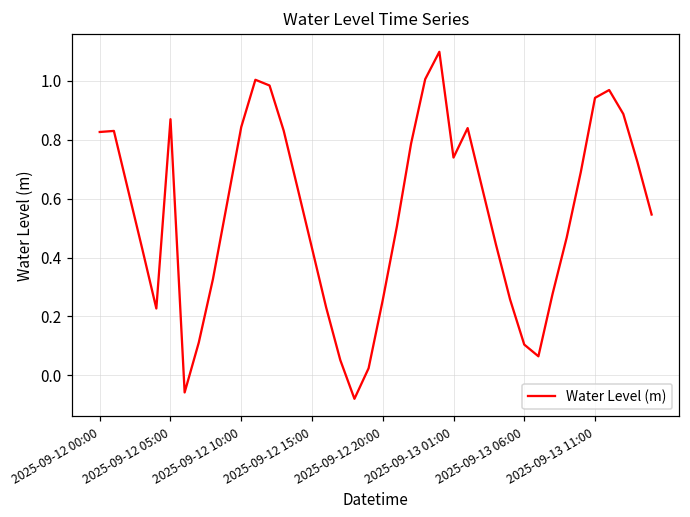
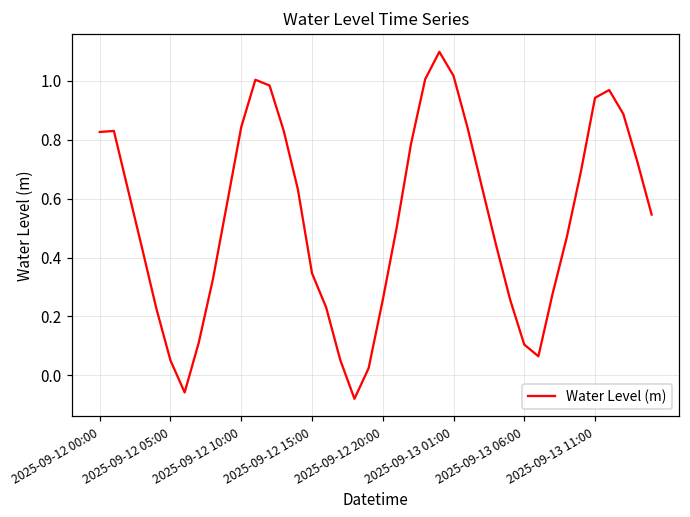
  {
    "2025-09-12 00:00": 0.83,
-   "2025-09-12 05:00": 0.87,
+   "2025-09-12 05:00": 0.05,
    "2025-09-12 10:00": 0.84,
-   "2025-09-12 15:00": 0.43,
+   "2025-09-12 15:00": 0.35,
    "2025-09-12 20:00": 0.26,
-   "2025-09-13 01:00": 0.74,
+   "2025-09-13 01:00": 1.02,
    "2025-09-13 06:00": 0.10,
    "2025-09-13 11:00": 0.94
  }
